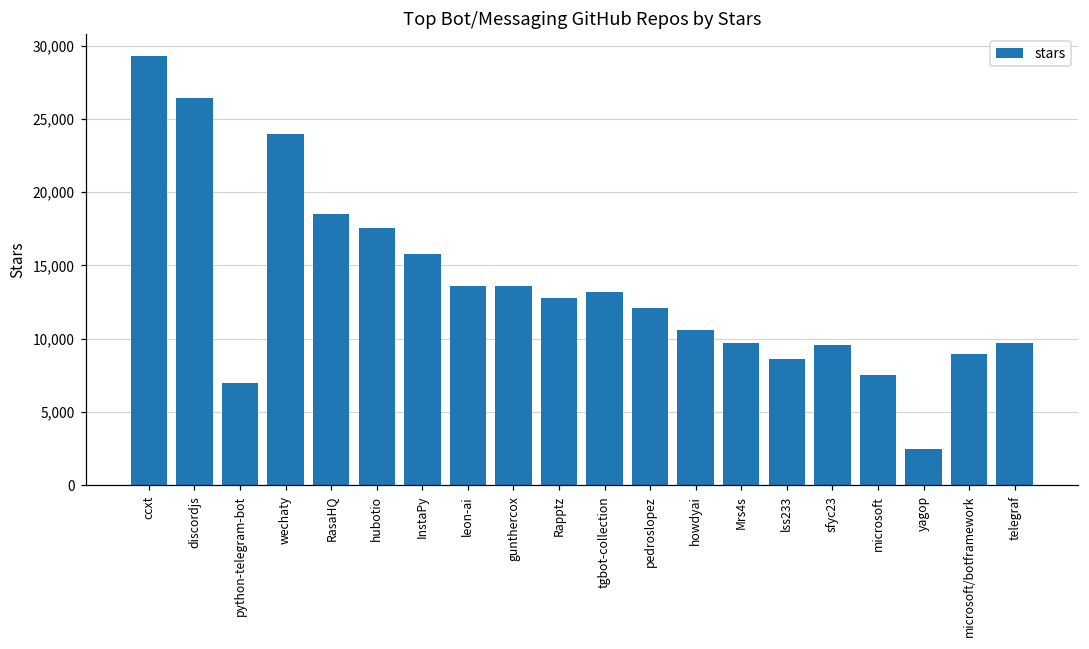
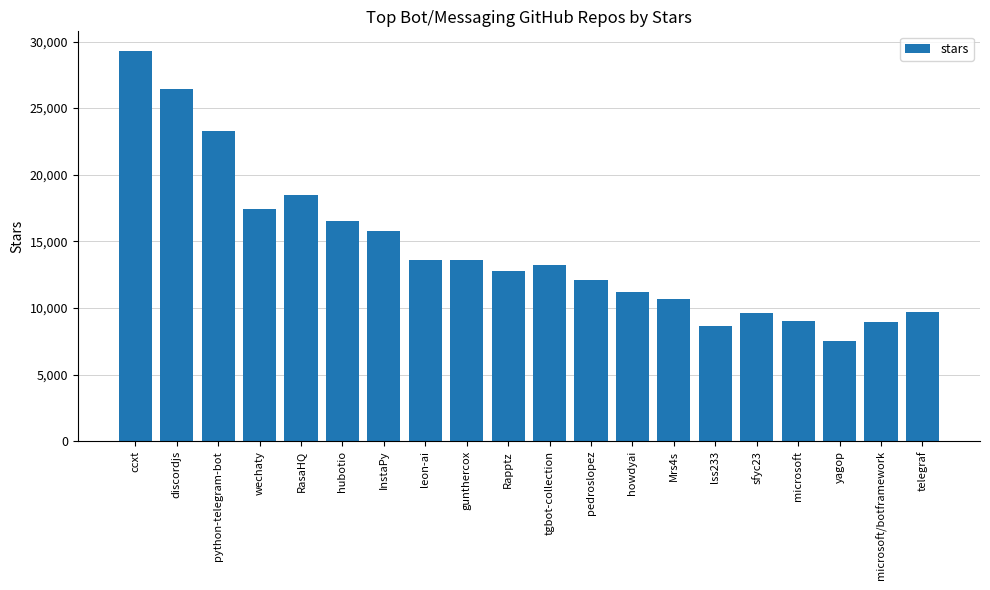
  {
    "ccxt": "29,300",
    "discordjs": "26,400",
-   "python-telegram-bot": "7,000",
-   "wechaty": "24,000",
+   "python-telegram-bot": "23,300",
+   "wechaty": "17,400",
    "RasaHQ": "18,500",
-   "hubotio": "17,500",
+   "hubotio": "16,500",
    "InstaPy": "15,800",
    "leon-ai": "13,600",
    "gunthercox": "13,600",
    "Rapptz": "12,800",
    "tgbot-collection": "13,200",
    "pedroslopez": "12,100",
-   "howdyai": "10,600",
-   "Mrs4s": "9,700",
+   "howdyai": "11,200",
+   "Mrs4s": "10,700",
    "lss233": "8,600",
    "sfyc23": "9,600",
-   "microsoft": "7,500",
-   "yagop": "2,400",
+   "microsoft": "9,000",
+   "yagop": "7,500",
    "microsoft/botframework": "8,900",
    "telegraf": "9,700"
  }
